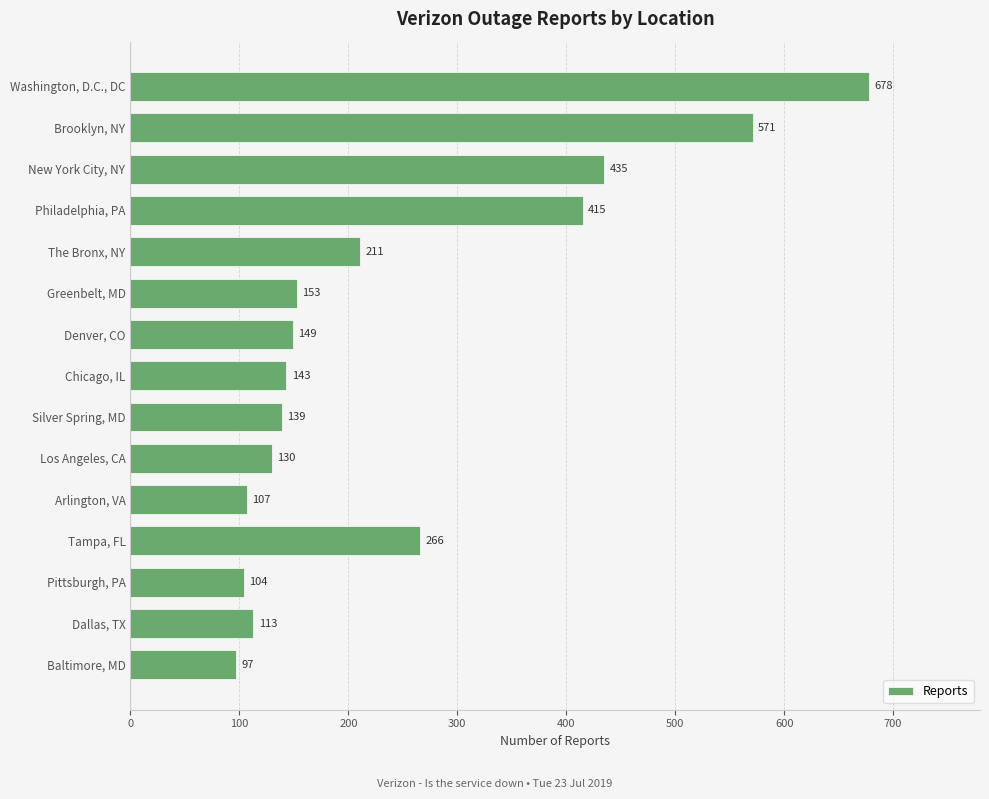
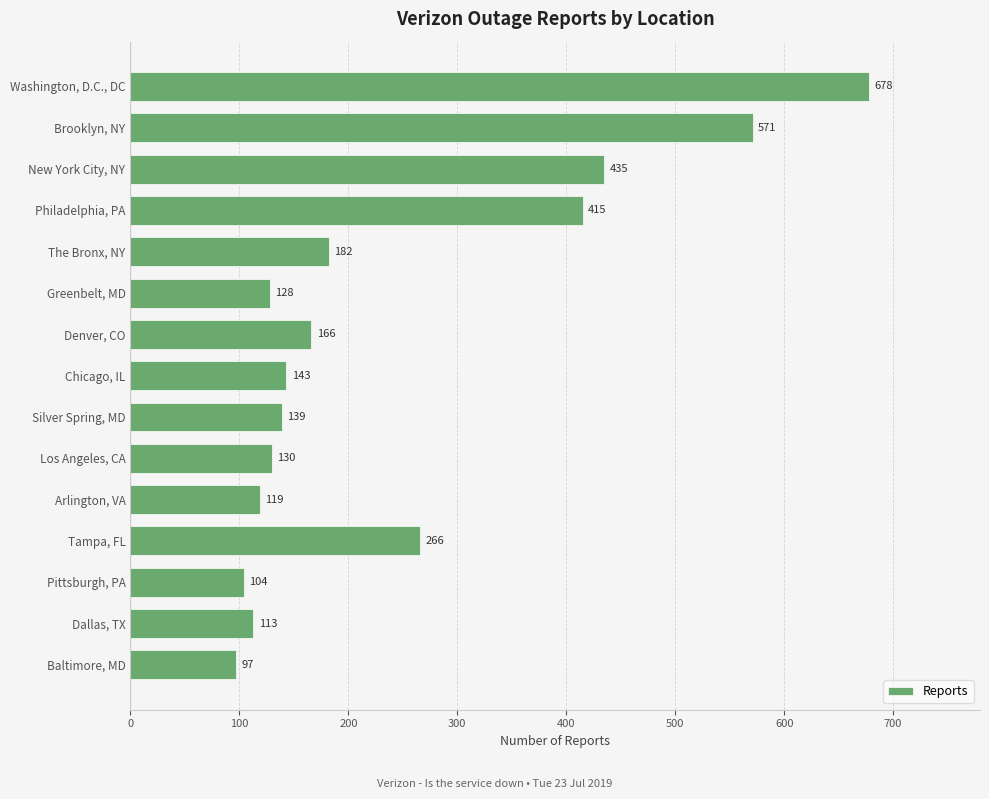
  {
    "Washington, D.C., DC": 678,
    "Brooklyn, NY": 571,
    "New York City, NY": 435,
    "Philadelphia, PA": 415,
-   "The Bronx, NY": 211,
-   "Greenbelt, MD": 153,
-   "Denver, CO": 149,
+   "The Bronx, NY": 182,
+   "Greenbelt, MD": 128,
+   "Denver, CO": 166,
    "Chicago, IL": 143,
    "Silver Spring, MD": 139,
    "Los Angeles, CA": 130,
-   "Arlington, VA": 107,
+   "Arlington, VA": 119,
    "Tampa, FL": 266,
    "Pittsburgh, PA": 104,
    "Dallas, TX": 113,
    "Baltimore, MD": 97
  }
